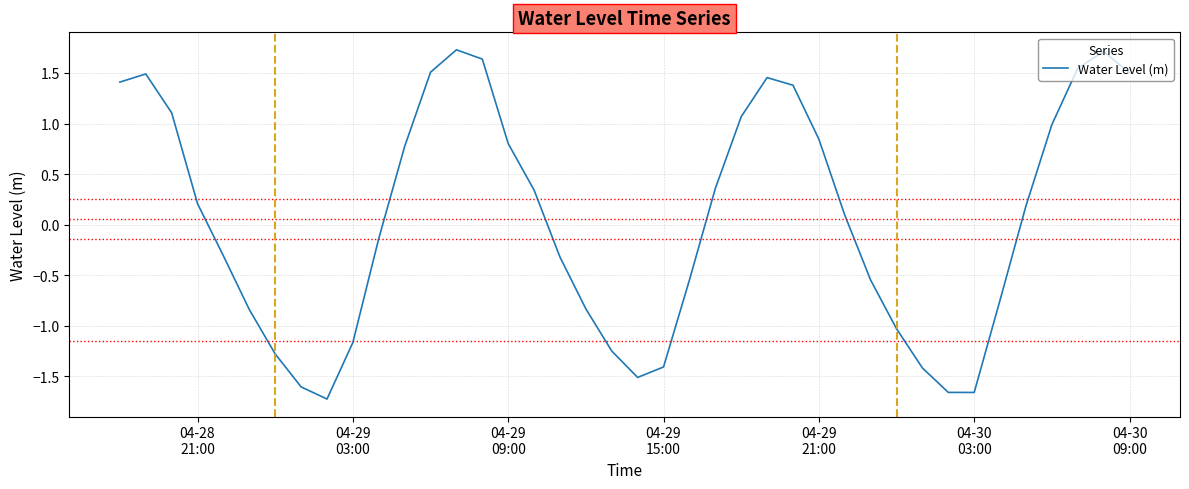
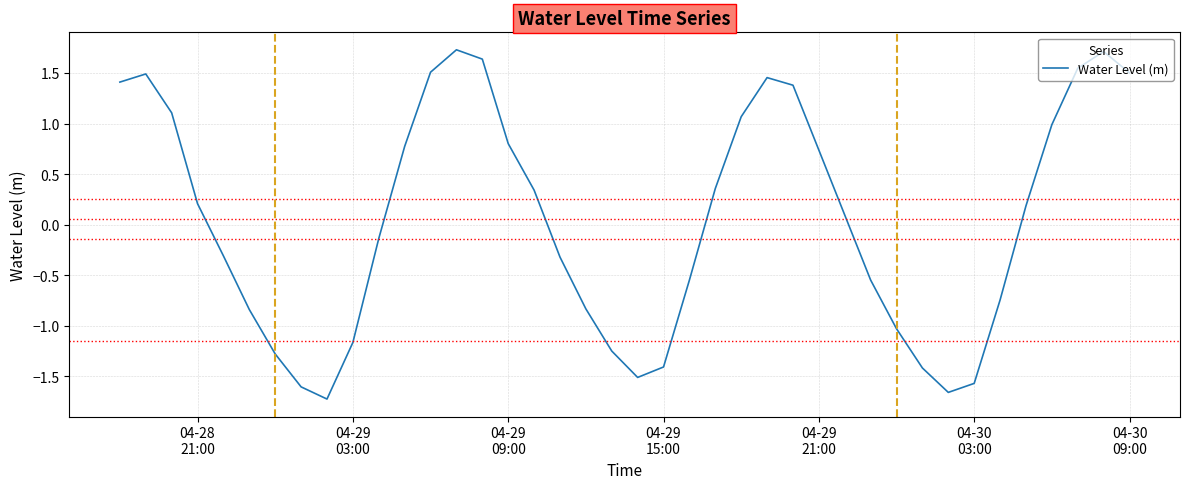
  {
    "04-28 21:00": 0.21,
    "04-29 03:00": -1.17,
    "04-29 09:00": 0.80,
    "04-29 15:00": -1.41,
-   "04-29 21:00": 0.85,
-   "04-30 03:00": -1.66
+   "04-29 21:00": 0.74,
+   "04-30 03:00": -1.57
  }
